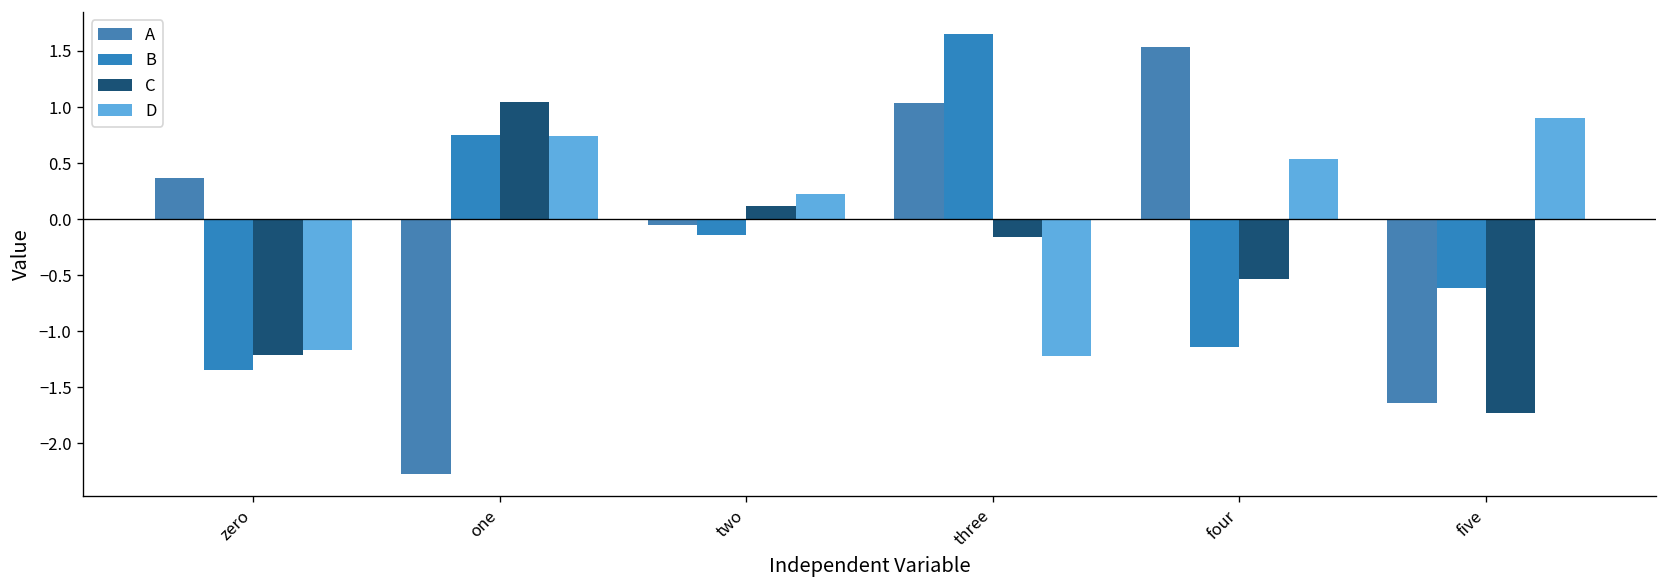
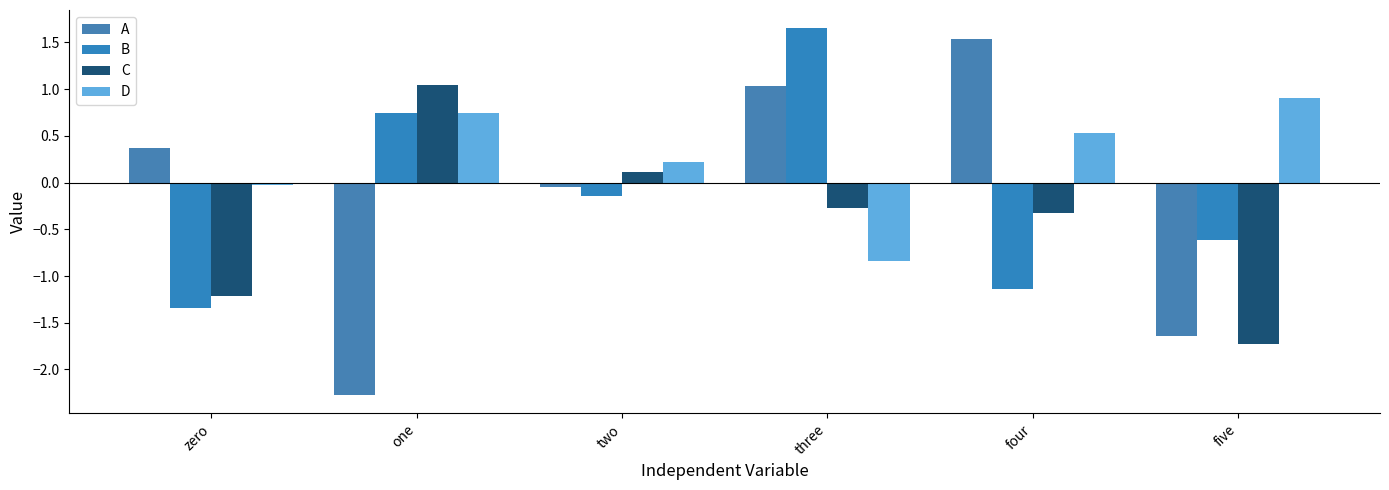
  {
    "C": {
      "zero": -1.2,
      "one": 1.0,
      "two": 0.1,
-     "three": -0.2,
-     "four": -0.5,
+     "three": -0.3,
+     "four": -0.3,
      "five": -1.7
    },
    "D": {
-     "zero": -1.2,
+     "zero": 0.0,
      "one": 0.7,
      "two": 0.2,
-     "three": -1.2,
+     "three": -0.8,
      "four": 0.5,
      "five": 0.9
    }
  }
